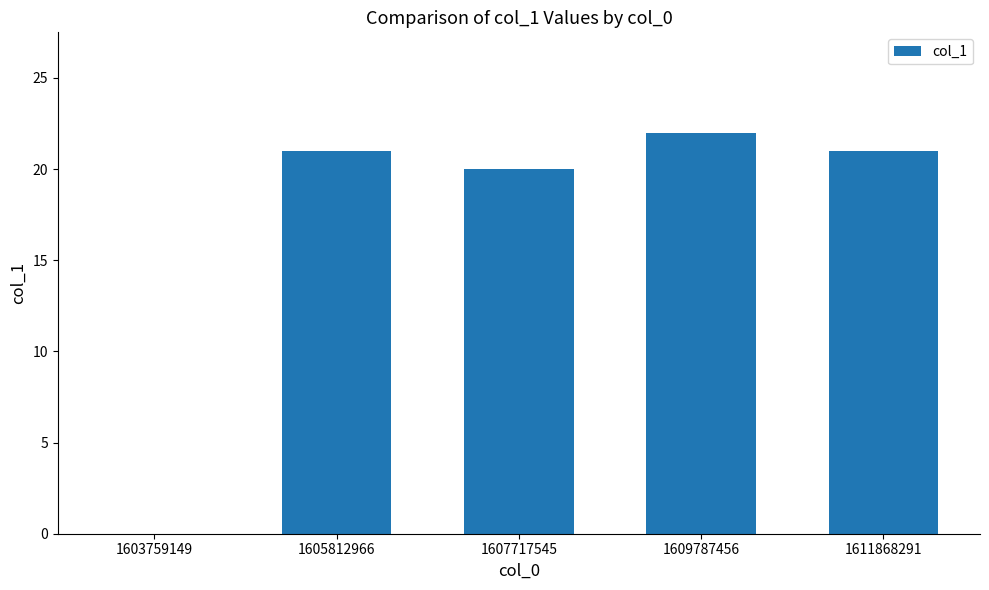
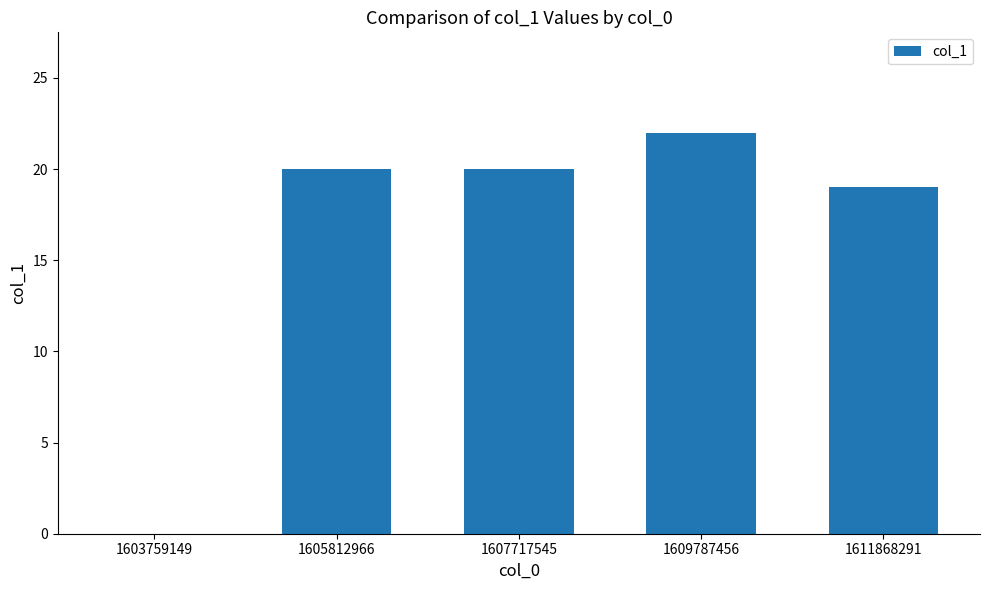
  {
    "1603759149": 0,
-   "1605812966": 21,
+   "1605812966": 20,
    "1607717545": 20,
    "1609787456": 22,
-   "1611868291": 21
+   "1611868291": 19
  }
